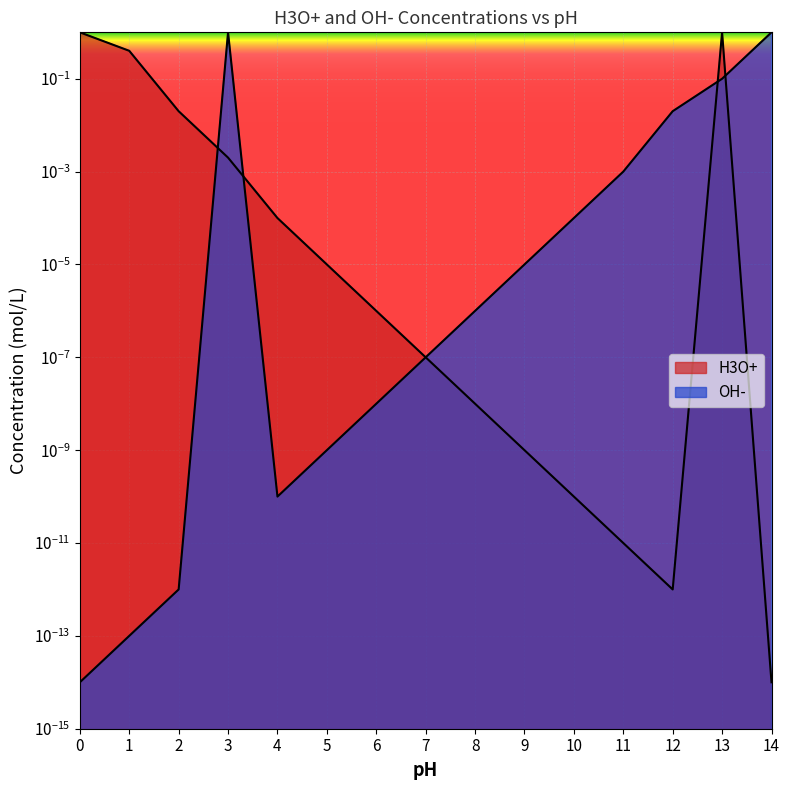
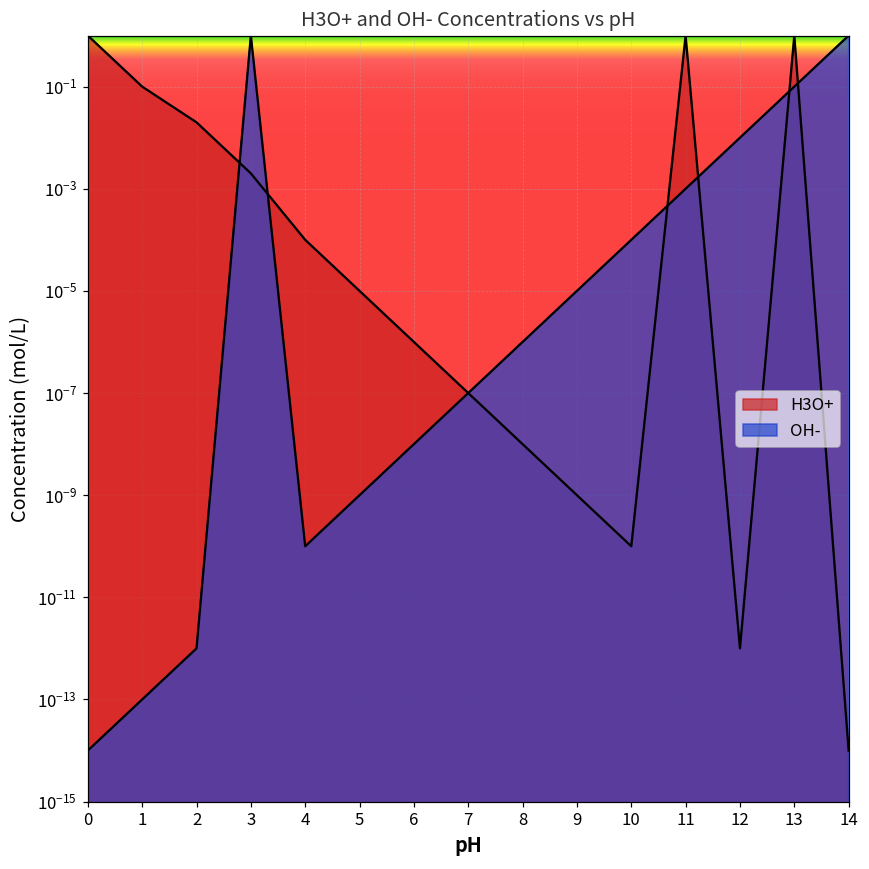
  {
    "H3O+": {
      "0": 1.0,
-     "1": 0.4,
+     "1": 0.1,
      "2": 0.020,
      "3": 0.0020,
      "4": 0.00010,
      "5": 0.000010,
      "6": 0.0000010,
      "8": 0.000000010,
      "9": 0.0000000010,
      "10": 0.00000000010,
-     "11": 0,
+     "11": 1,
      "12": 0.000000000001,
      "13": 1.0,
      "14": 0.000000000000
    },
    "OH-": {
      "0": 0.000000000000,
      "1": 0.000000000000,
      "2": 0.000000000001,
      "3": 1.0,
      "4": 0.00000000010,
      "5": 0.0000000010,
      "6": 0.000000010,
      "8": 0.0000010,
      "9": 0.000010,
      "10": 0.00010,
      "11": 0.0010,
-     "12": 0.02,
+     "12": 0.01,
      "13": 0.10,
      "14": 1.0
    }
  }
